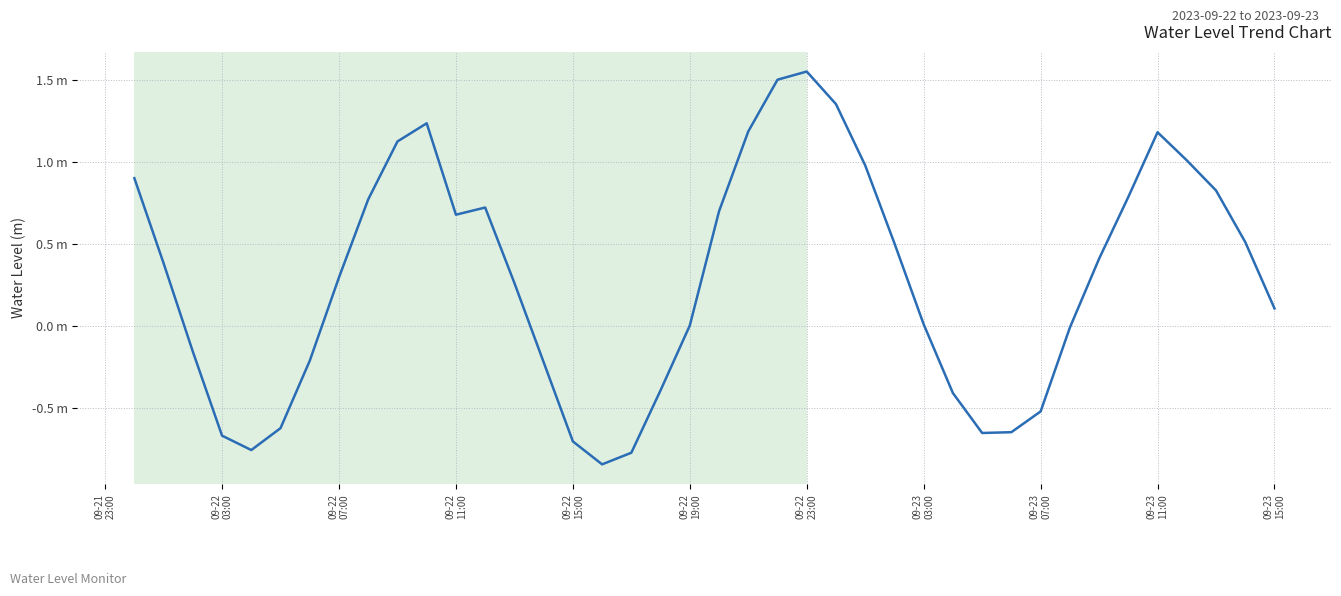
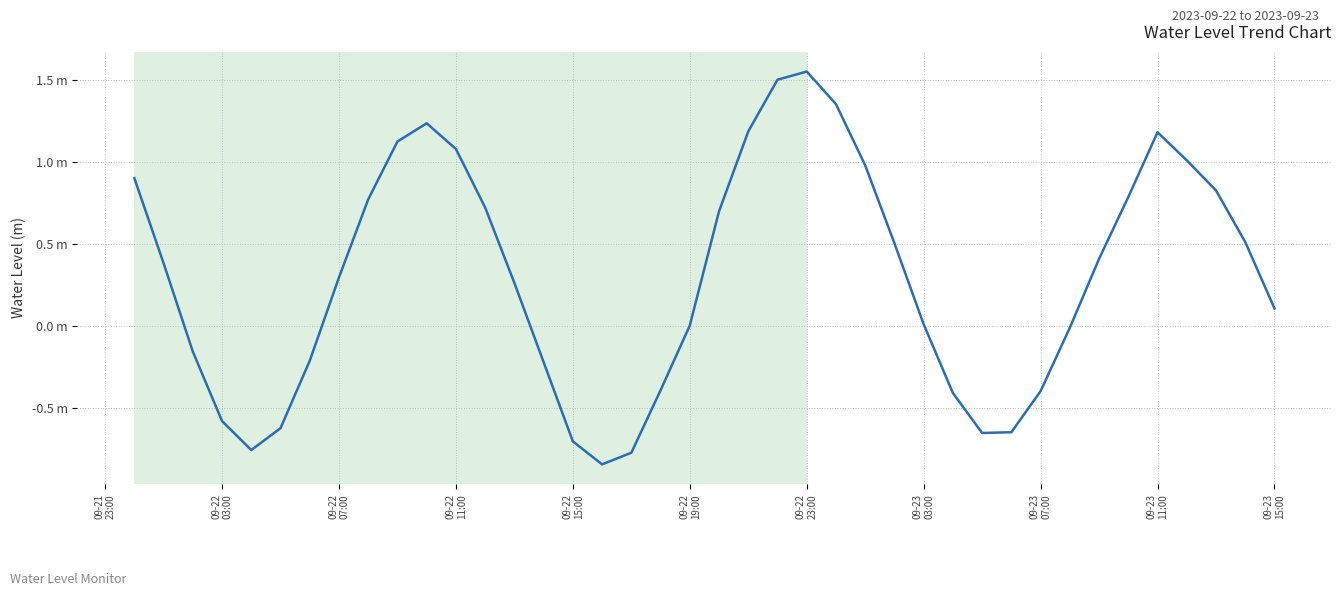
  {
-   "09-22 03:00": "-0.67 m",
+   "09-22 03:00": "-0.58 m",
    "09-22 07:00": "0.30 m",
-   "09-22 11:00": "0.68 m",
+   "09-22 11:00": "1.08 m",
    "09-22 15:00": "-0.70 m",
    "09-22 19:00": "0.00 m",
    "09-22 23:00": "1.55 m",
    "09-23 03:00": "0.01 m",
-   "09-23 07:00": "-0.52 m",
+   "09-23 07:00": "-0.40 m",
    "09-23 11:00": "1.18 m",
    "09-23 15:00": "0.11 m"
  }
